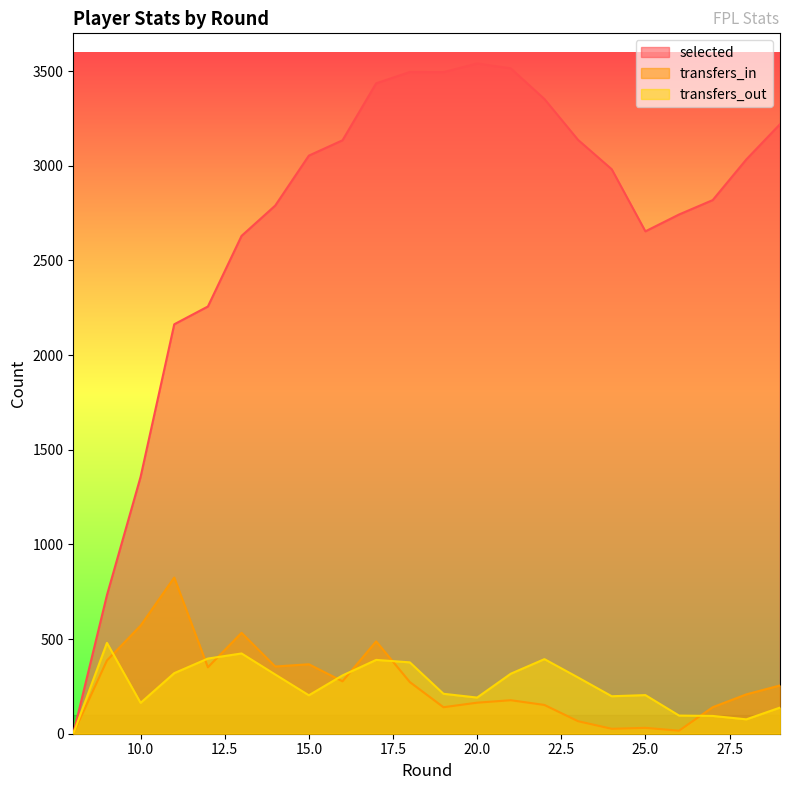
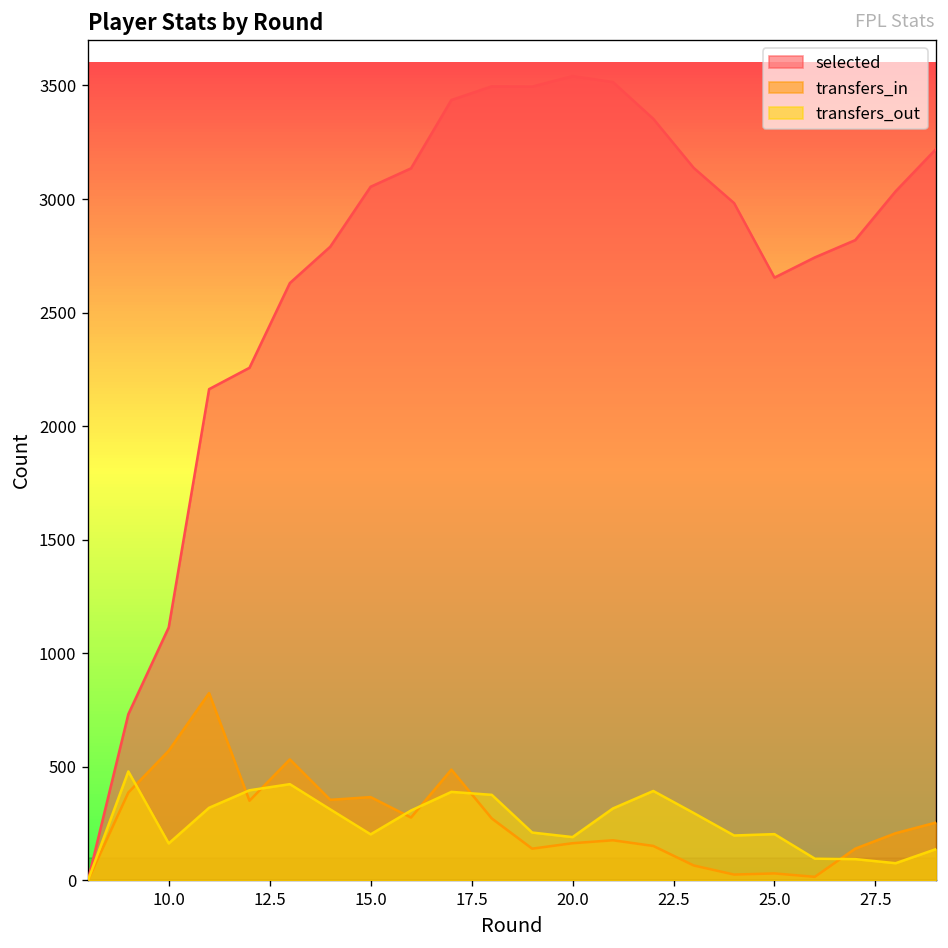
  {
    "selected": {
-     "10.0": 1360,
+     "10.0": 1110,
      "15.0": 3050,
      "20.0": 3540,
      "25.0": 2650
    }
  }
